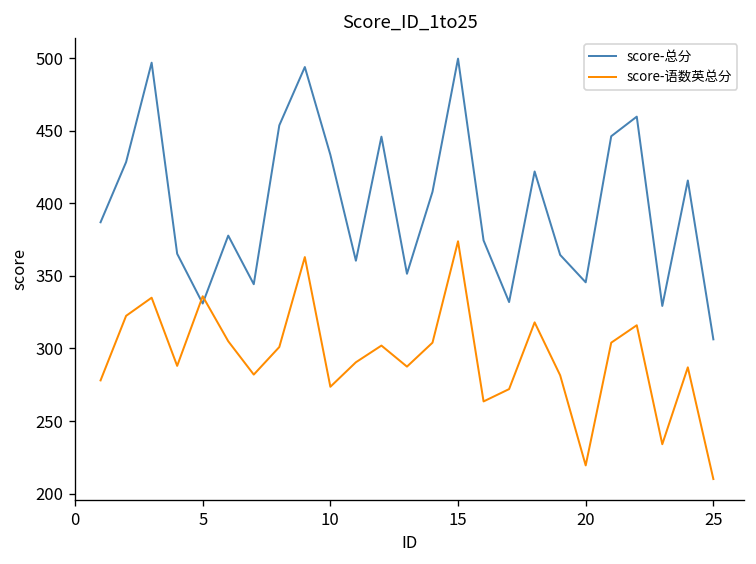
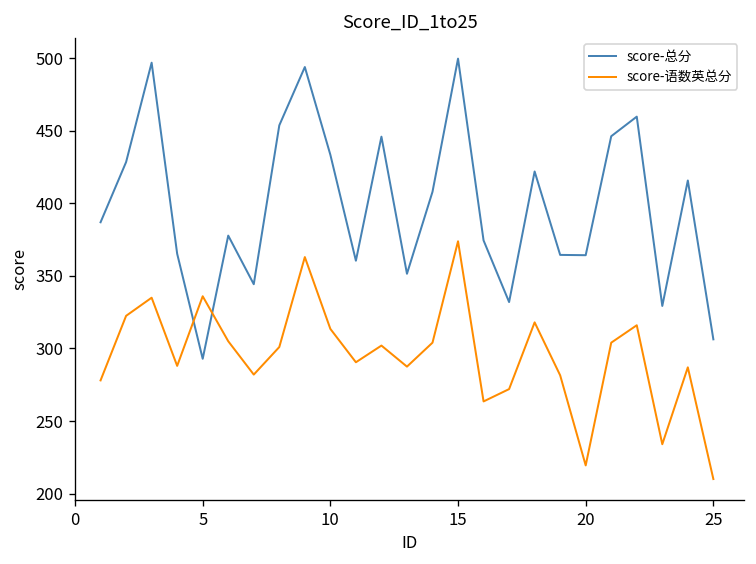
  {
    "score-总分": {
-     "5": 331,
+     "5": 293,
      "10": 434,
      "15": 500,
-     "20": 346,
+     "20": 364,
      "25": 306
    },
    "score-语数英总分": {
      "5": 336,
-     "10": 274,
+     "10": 314,
      "15": 374,
      "20": 219,
      "25": 210
    }
  }
